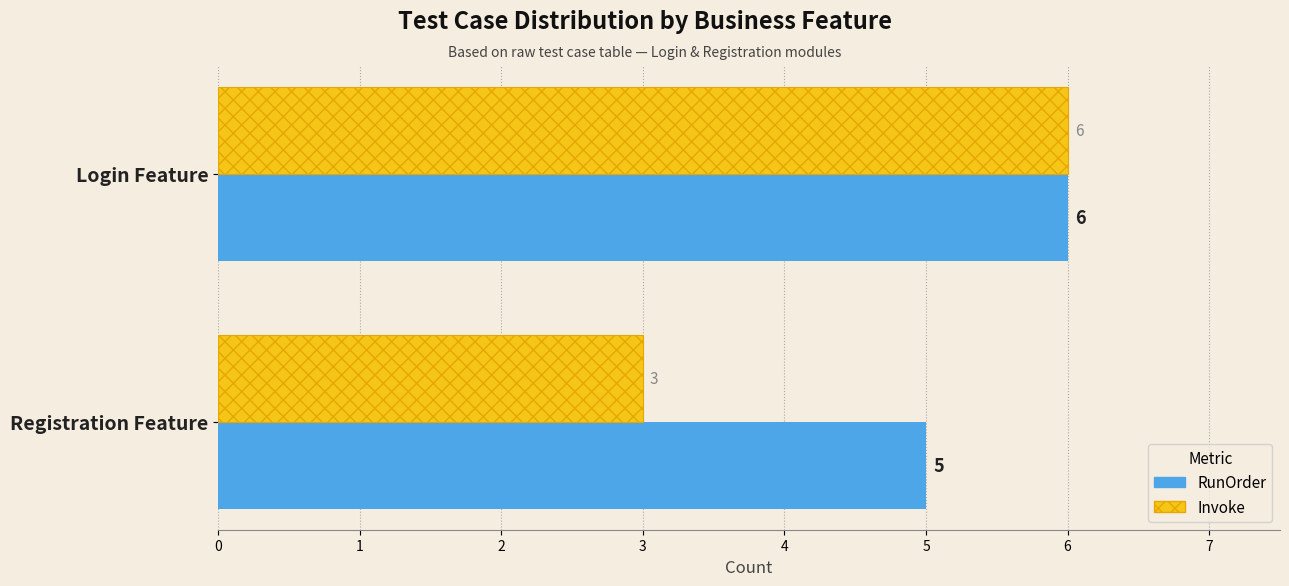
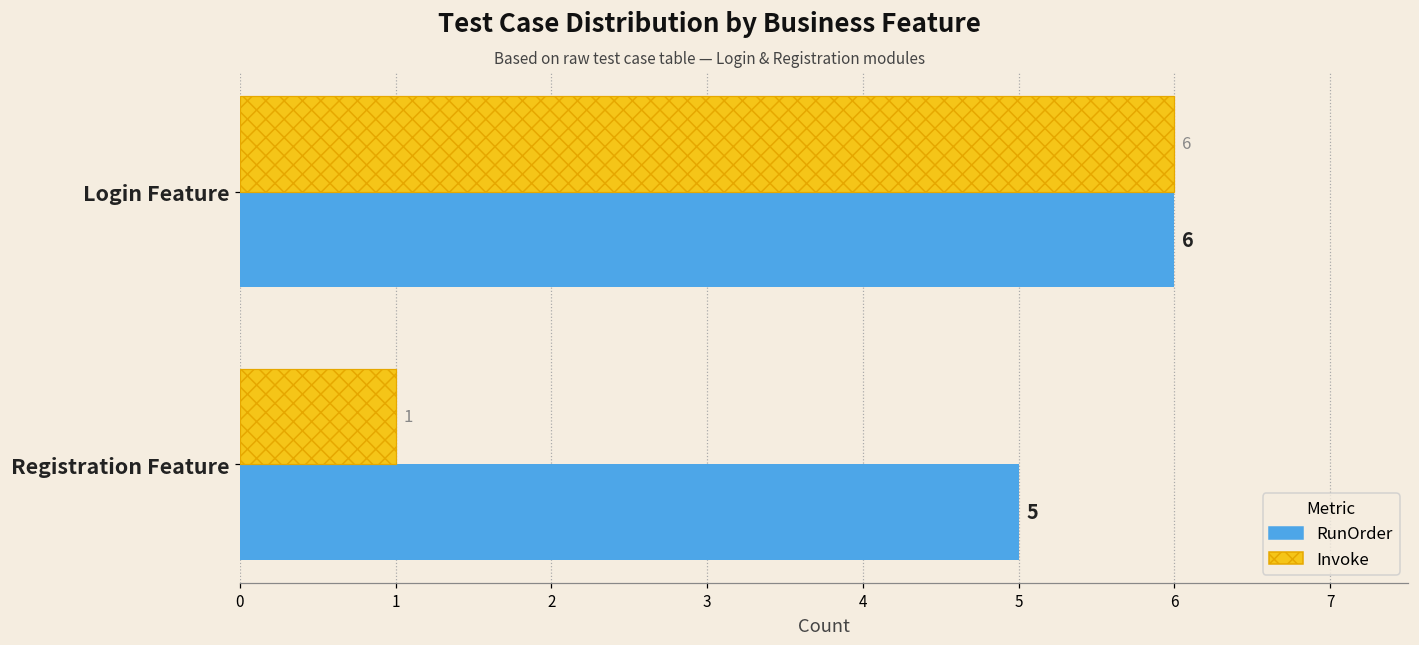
  {
    "RunOrder": {
      "Login Feature": 6,
      "Registration Feature": 5
    },
    "Invoke": {
      "Login Feature": 6,
-     "Registration Feature": 3
+     "Registration Feature": 1
    }
  }
